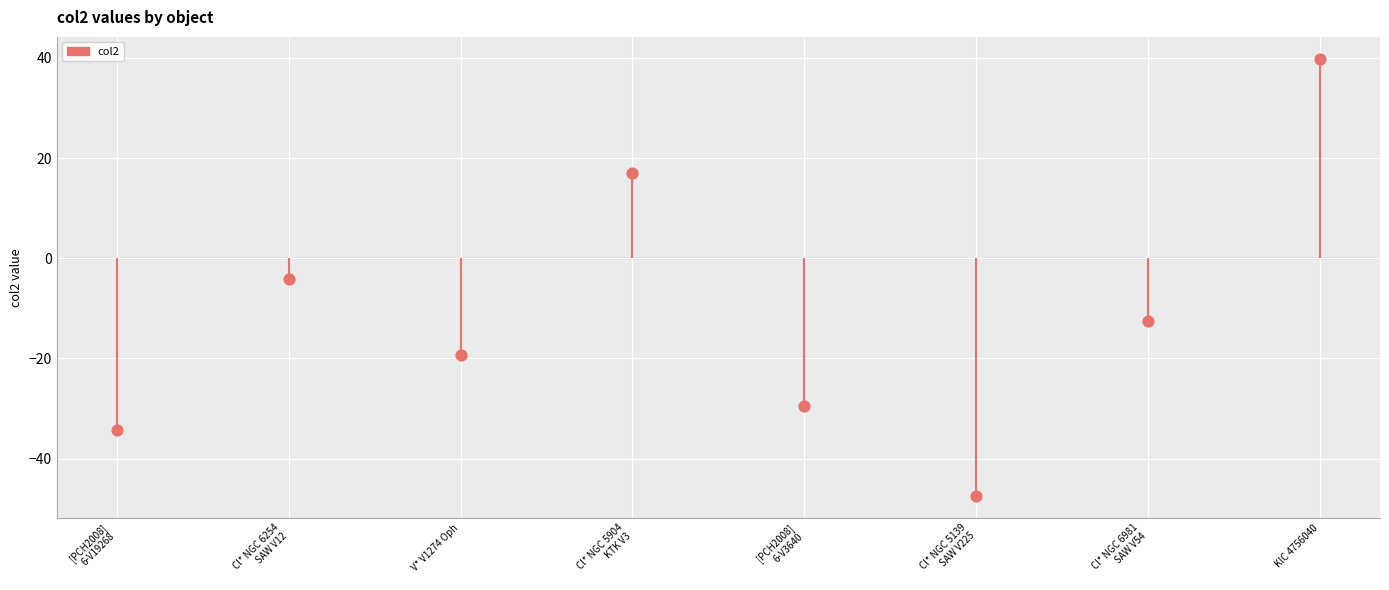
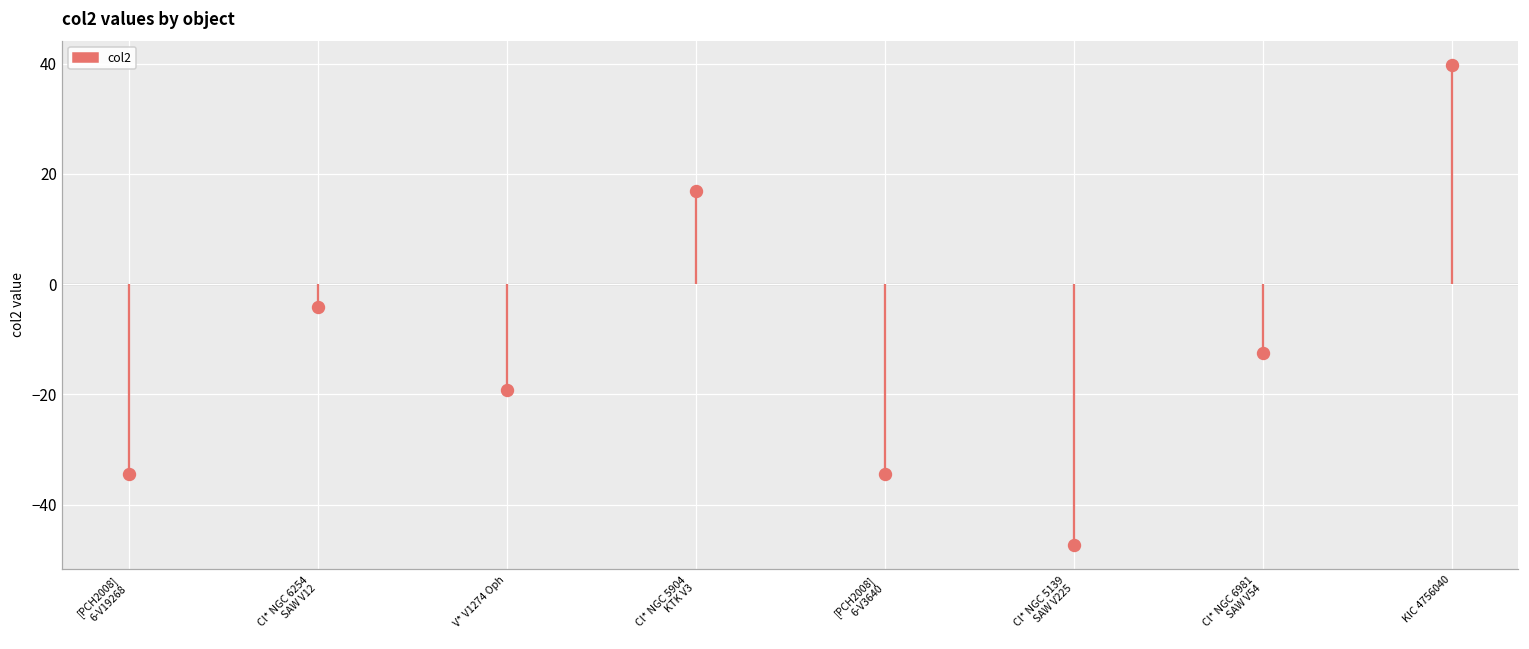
  {
-   "[PCH2008] 6-V3640": -30
+   "[PCH2008] 6-V3640": -34
  }
